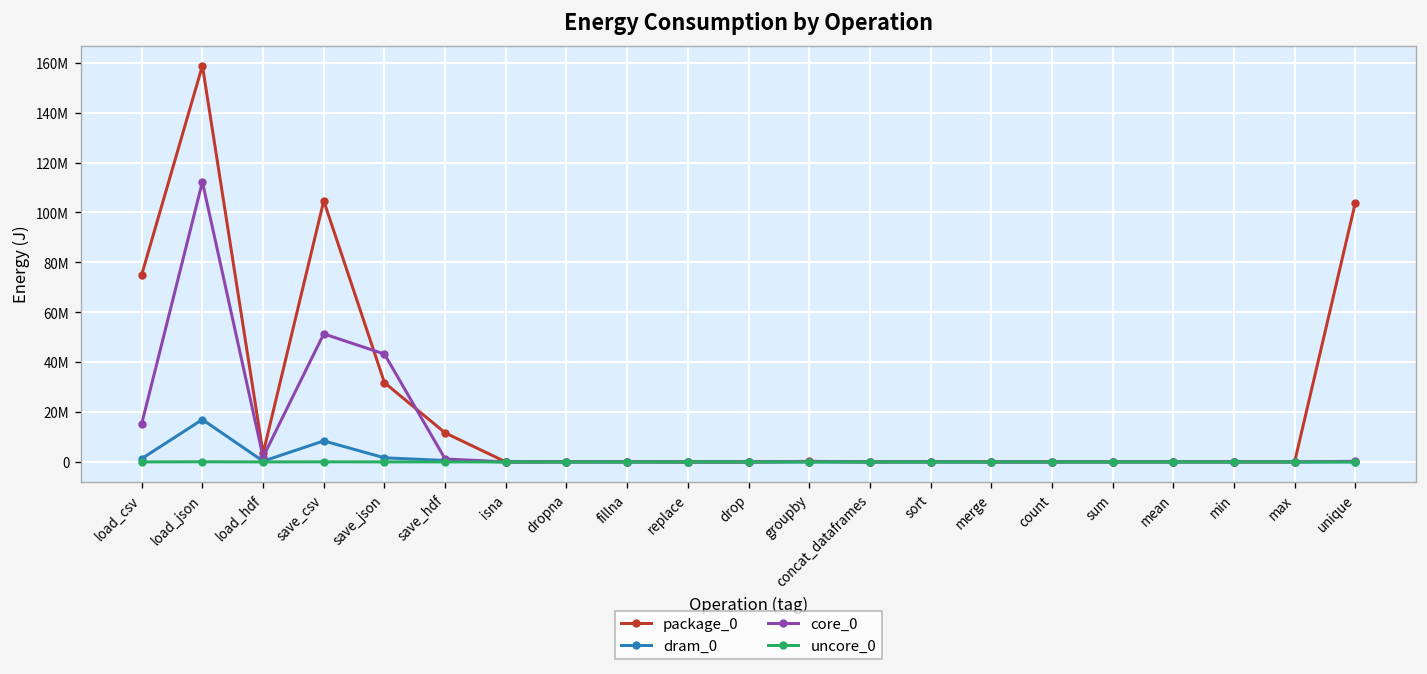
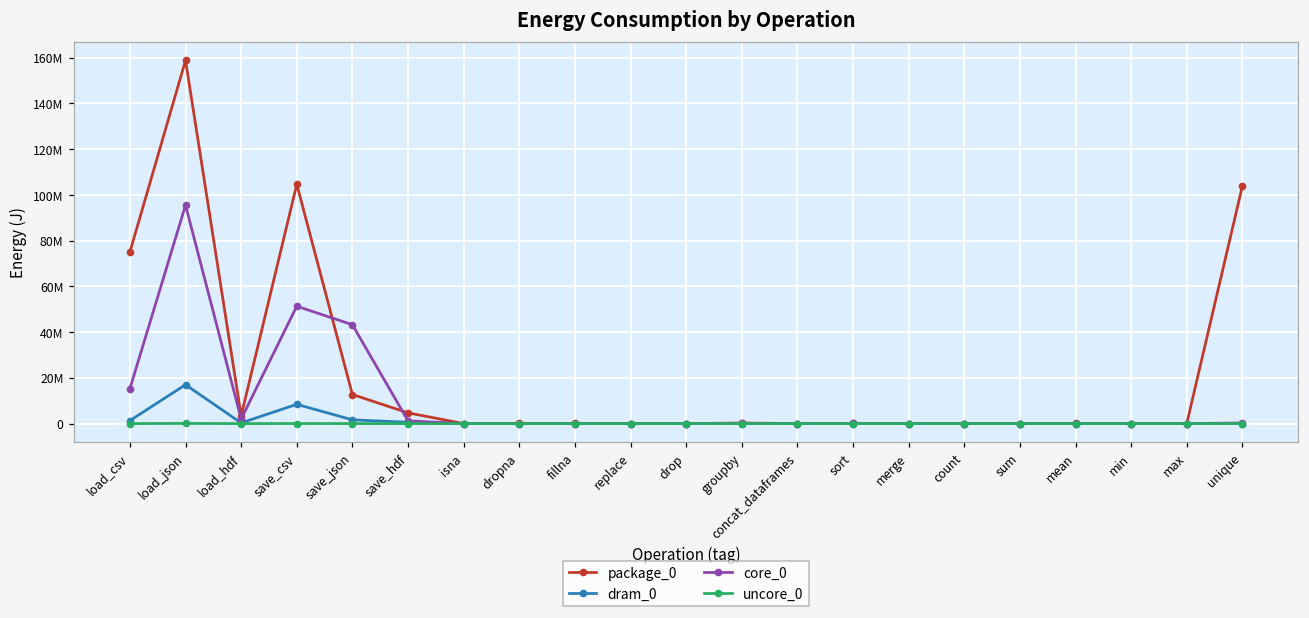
  {
    "package_0": {
      "load_csv": 75000000,
      "load_json": 159000000,
      "load_hdf": 3000000,
      "save_csv": 105000000,
-     "save_json": 32000000,
-     "save_hdf": 12000000,
+     "save_json": 13000000,
+     "save_hdf": 5000000,
      "unique": 104000000
    },
    "dram_0": {
      "load_csv": 1000000,
      "load_json": 17000000,
      "save_csv": 8000000,
      "save_json": 2000000
    },
    "core_0": {
      "load_csv": 15000000,
-     "load_json": 112000000,
+     "load_json": 96000000,
      "load_hdf": 2000000,
      "save_csv": 51000000,
      "save_json": 43000000
    },
    "uncore_0": {
      "load_csv": 0,
      "load_json": 0,
      "save_csv": 0,
      "save_json": 0
    }
  }
